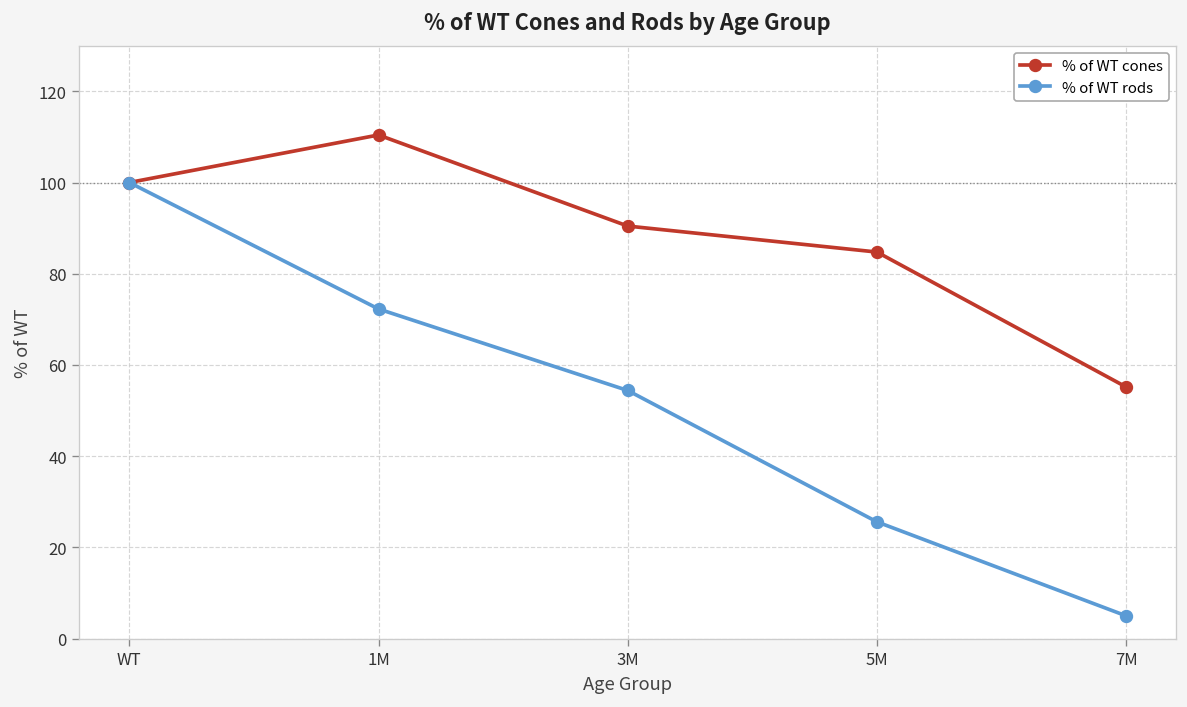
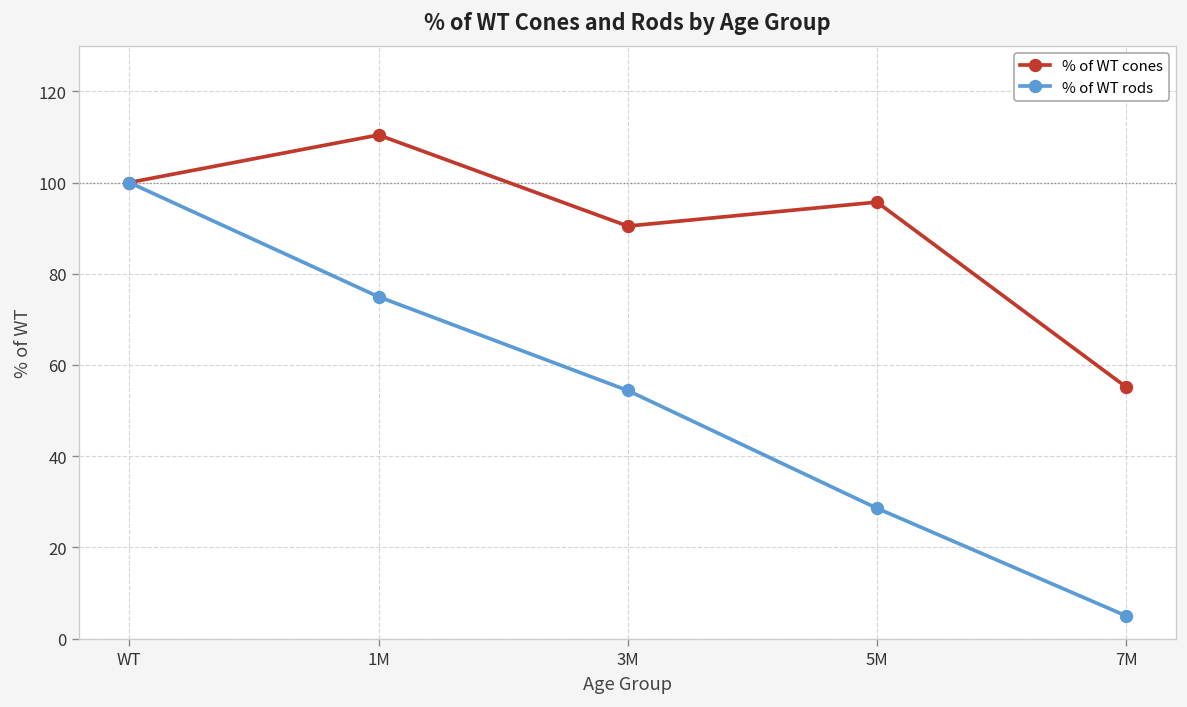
  {
    "% of WT cones": {
      "1M": 110,
      "3M": 90,
-     "5M": 85,
+     "5M": 96,
      "7M": 55
    },
    "% of WT rods": {
-     "1M": 72,
+     "1M": 75,
      "3M": 54,
-     "5M": 26,
+     "5M": 29,
      "7M": 5
    }
  }
